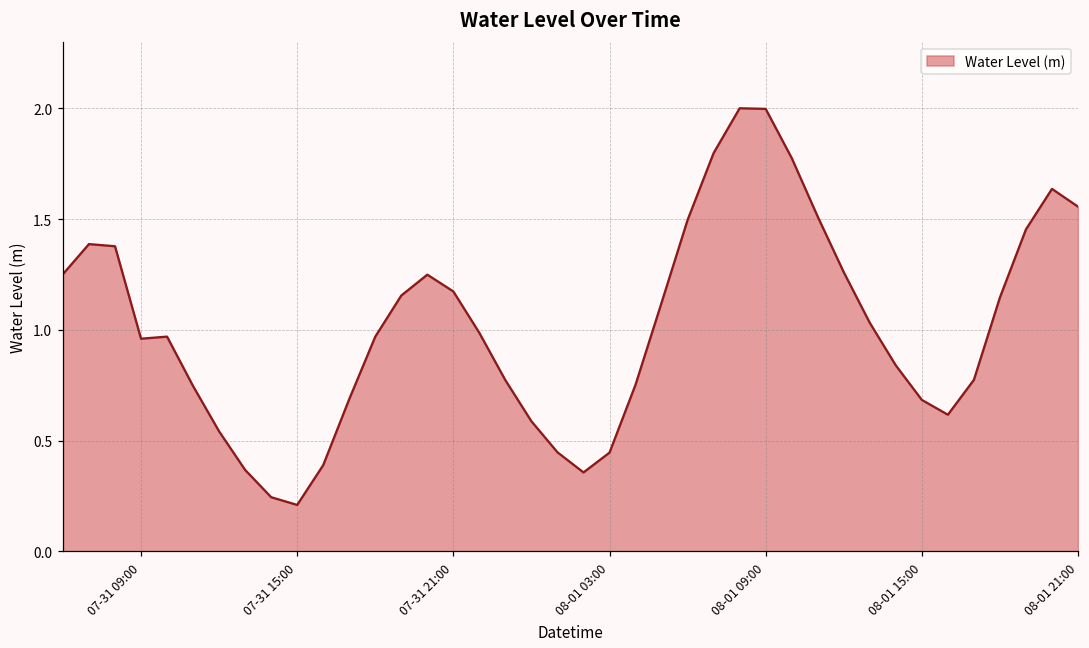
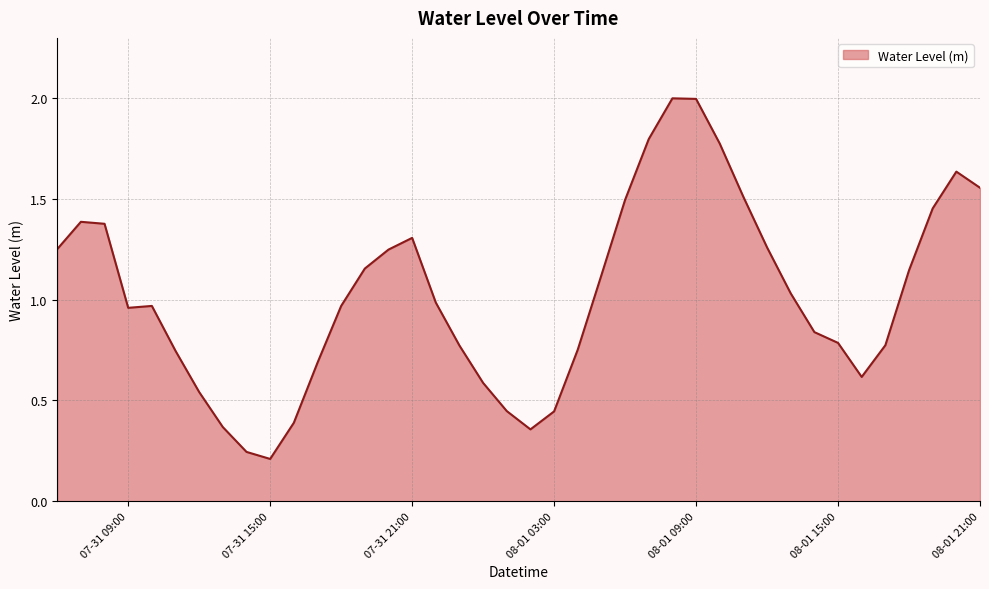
  {
    "07-31 09:00": 0.96,
    "07-31 15:00": 0.21,
-   "07-31 21:00": 1.17,
+   "07-31 21:00": 1.31,
    "08-01 03:00": 0.45,
    "08-01 09:00": 2.00,
-   "08-01 15:00": 0.68,
+   "08-01 15:00": 0.79,
    "08-01 21:00": 1.56
  }
